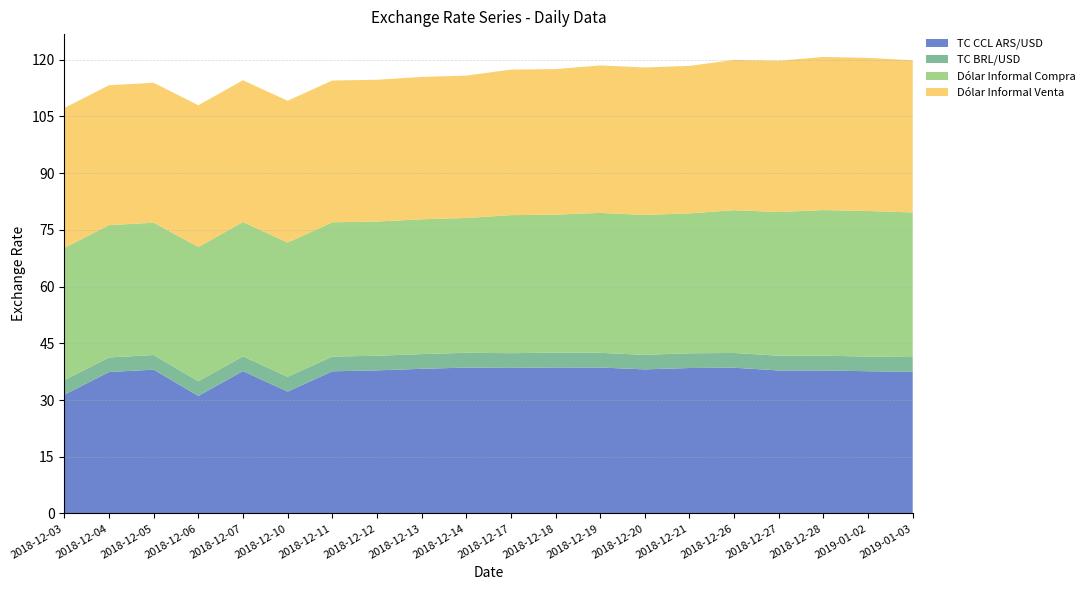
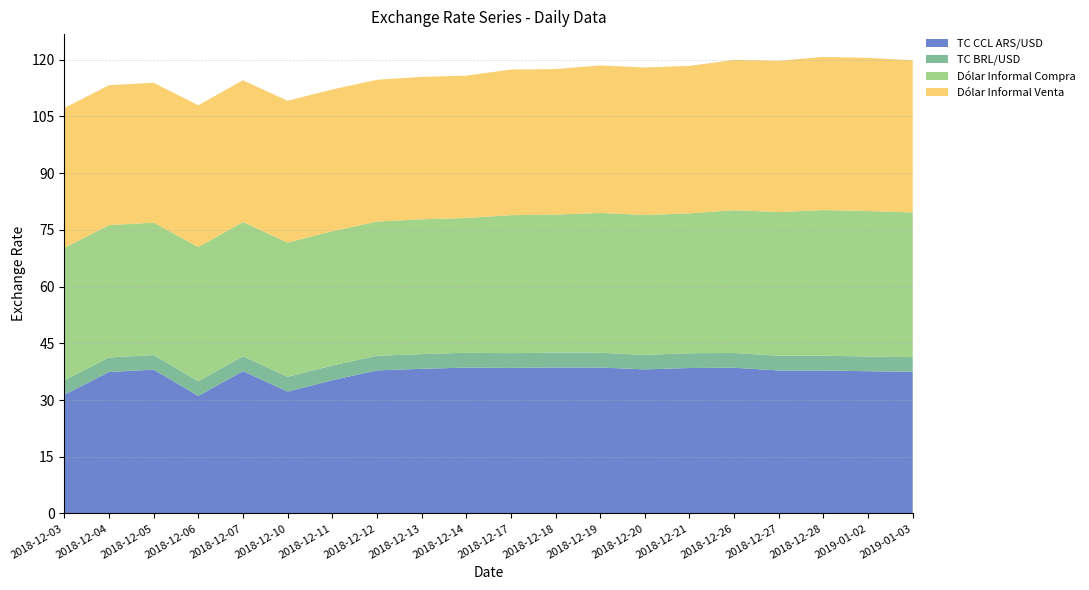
  {
    "TC CCL ARS/USD": {
      "2018-12-03": 31,
      "2018-12-04": 37,
      "2018-12-05": 38,
      "2018-12-06": 31,
      "2018-12-07": 38,
      "2018-12-10": 32,
-     "2018-12-11": 38,
+     "2018-12-11": 35,
      "2018-12-12": 38,
      "2018-12-13": 38,
      "2018-12-14": 39,
      "2018-12-17": 38,
      "2018-12-18": 39,
      "2018-12-19": 39,
      "2018-12-20": 38,
      "2018-12-21": 38,
      "2018-12-26": 39,
      "2018-12-27": 38,
      "2018-12-28": 38,
      "2019-01-02": 38,
      "2019-01-03": 37
    },
    "Dólar Informal Venta": {
      "2018-12-03": 37,
      "2018-12-04": 37,
      "2018-12-05": 37,
      "2018-12-06": 38,
      "2018-12-07": 38,
      "2018-12-10": 38,
      "2018-12-11": 38,
      "2018-12-12": 38,
      "2018-12-13": 38,
      "2018-12-14": 38,
      "2018-12-17": 39,
      "2018-12-18": 39,
      "2018-12-19": 39,
      "2018-12-20": 39,
      "2018-12-21": 39,
      "2018-12-26": 40,
      "2018-12-27": 40,
      "2018-12-28": 41,
      "2019-01-02": 41,
      "2019-01-03": 40
    }
  }
